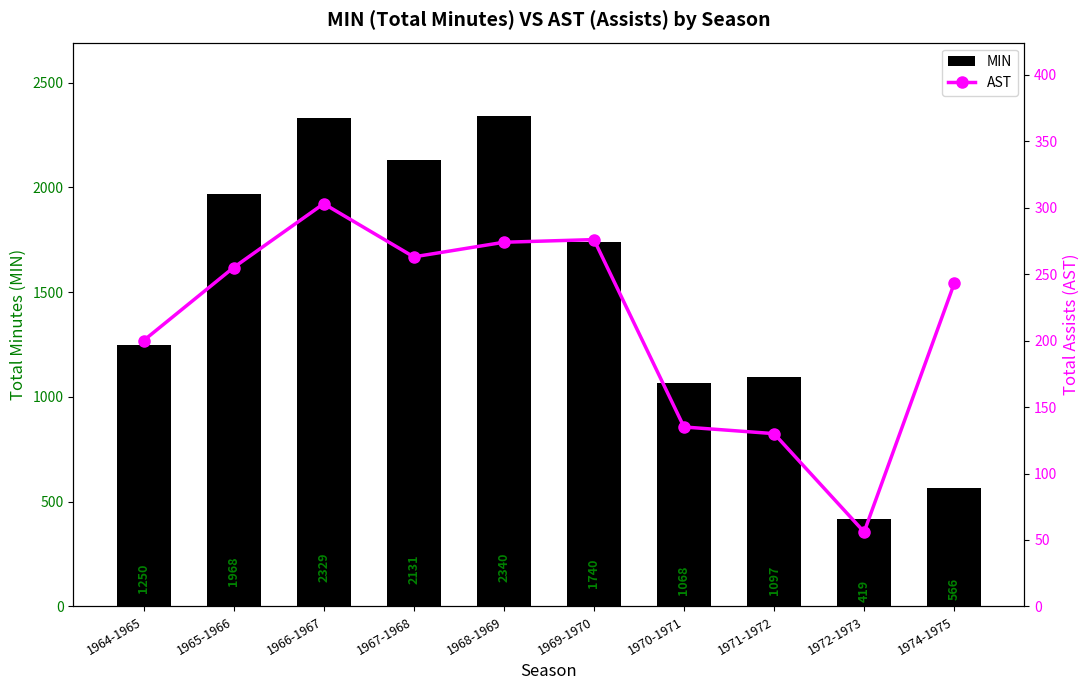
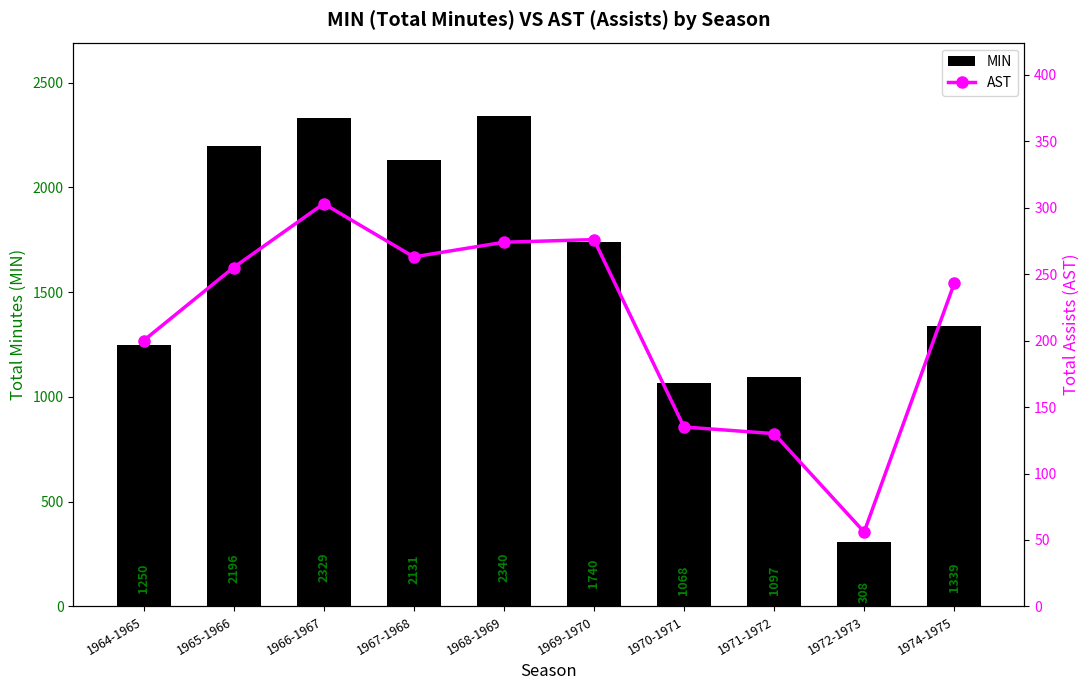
  {
    "MIN": {
      "1964-1965": 1250,
-     "1965-1966": 1968,
+     "1965-1966": 2196,
      "1966-1967": 2329,
      "1967-1968": 2131,
      "1968-1969": 2340,
      "1969-1970": 1740,
      "1970-1971": 1068,
      "1971-1972": 1097,
-     "1972-1973": 419,
-     "1974-1975": 566
+     "1972-1973": 308,
+     "1974-1975": 1339
    }
  }
